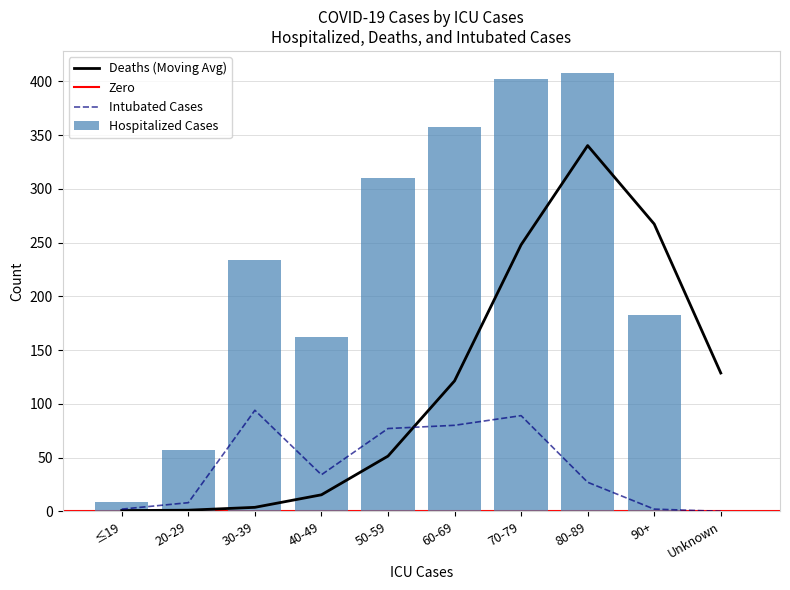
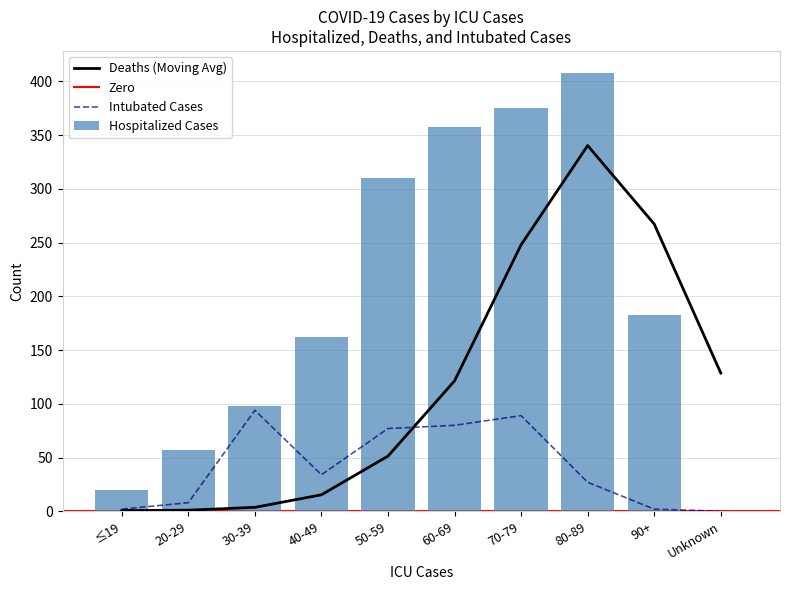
  {
    "Hospitalized Cases": {
-     "≤19": 9,
+     "≤19": 20,
      "20-29": 57,
-     "30-39": 234,
+     "30-39": 98,
      "40-49": 162,
      "50-59": 310,
      "60-69": 358,
-     "70-79": 402,
+     "70-79": 375,
      "80-89": 408,
      "90+": 183,
      "Unknown": 0
    },
    "Deaths (Moving Avg)": {
      "20-29": 1,
      "30-39": 4,
      "40-49": 15,
      "50-59": 51,
      "60-69": 121,
      "70-79": 248,
      "80-89": 340,
      "90+": 267,
      "Unknown": 129
    },
    "Intubated Cases": {
      "20-29": 8,
      "30-39": 94,
      "40-49": 34,
      "50-59": 77,
      "60-69": 80,
      "70-79": 89,
      "80-89": 27,
      "90+": 2,
      "Unknown": 0
    }
  }
